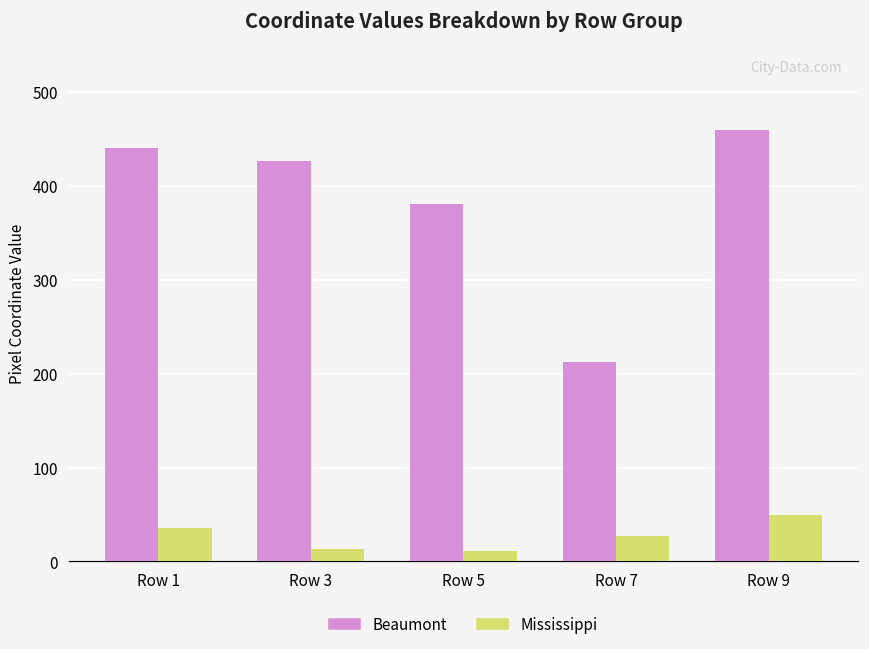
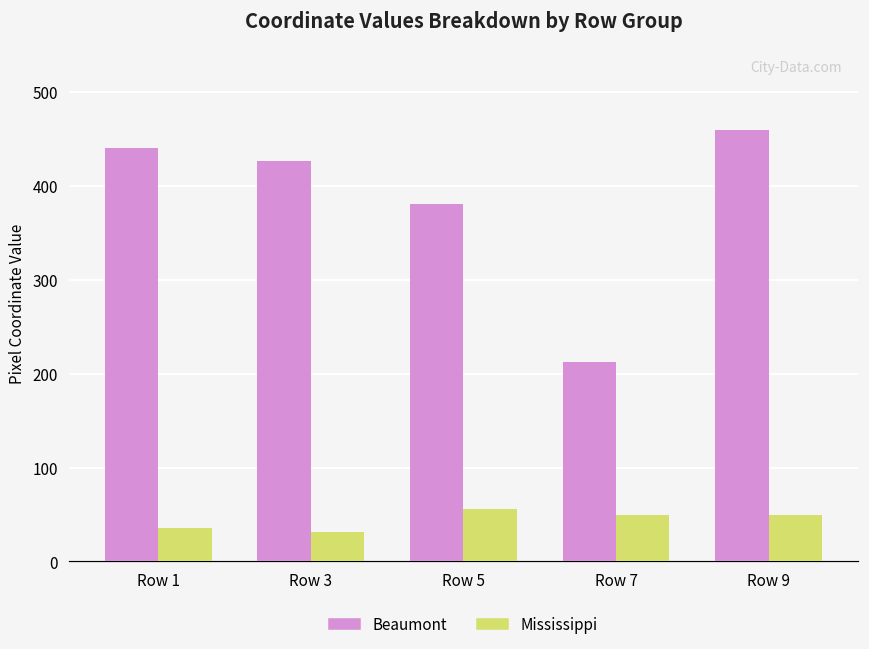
  {
    "Beaumont": {
      "Row 1": 440,
      "Row 3": 430,
      "Row 5": 380,
      "Row 7": 210,
      "Row 9": 460
    },
    "Mississippi": {
      "Row 1": 40,
-     "Row 3": 10,
-     "Row 5": 10,
-     "Row 7": 30,
+     "Row 3": 30,
+     "Row 5": 60,
+     "Row 7": 50,
      "Row 9": 50
    }
  }
